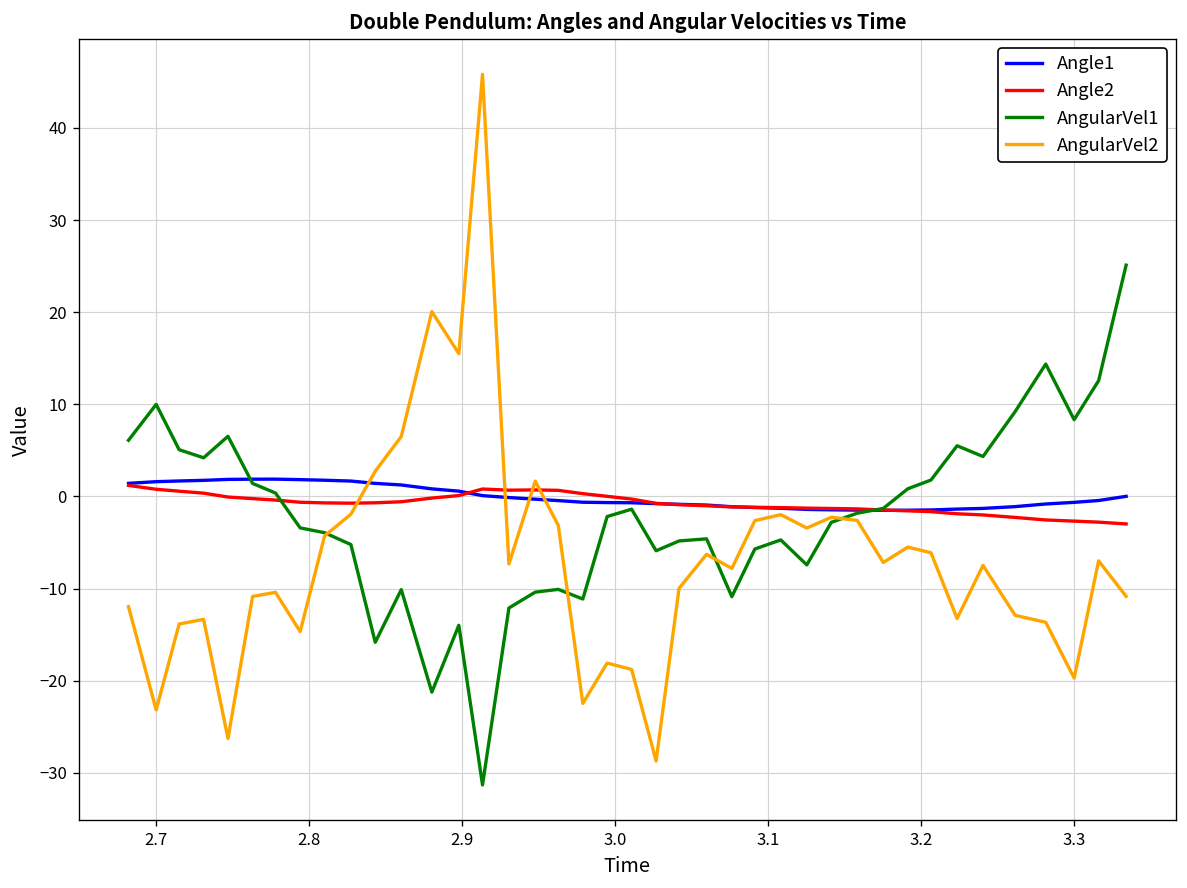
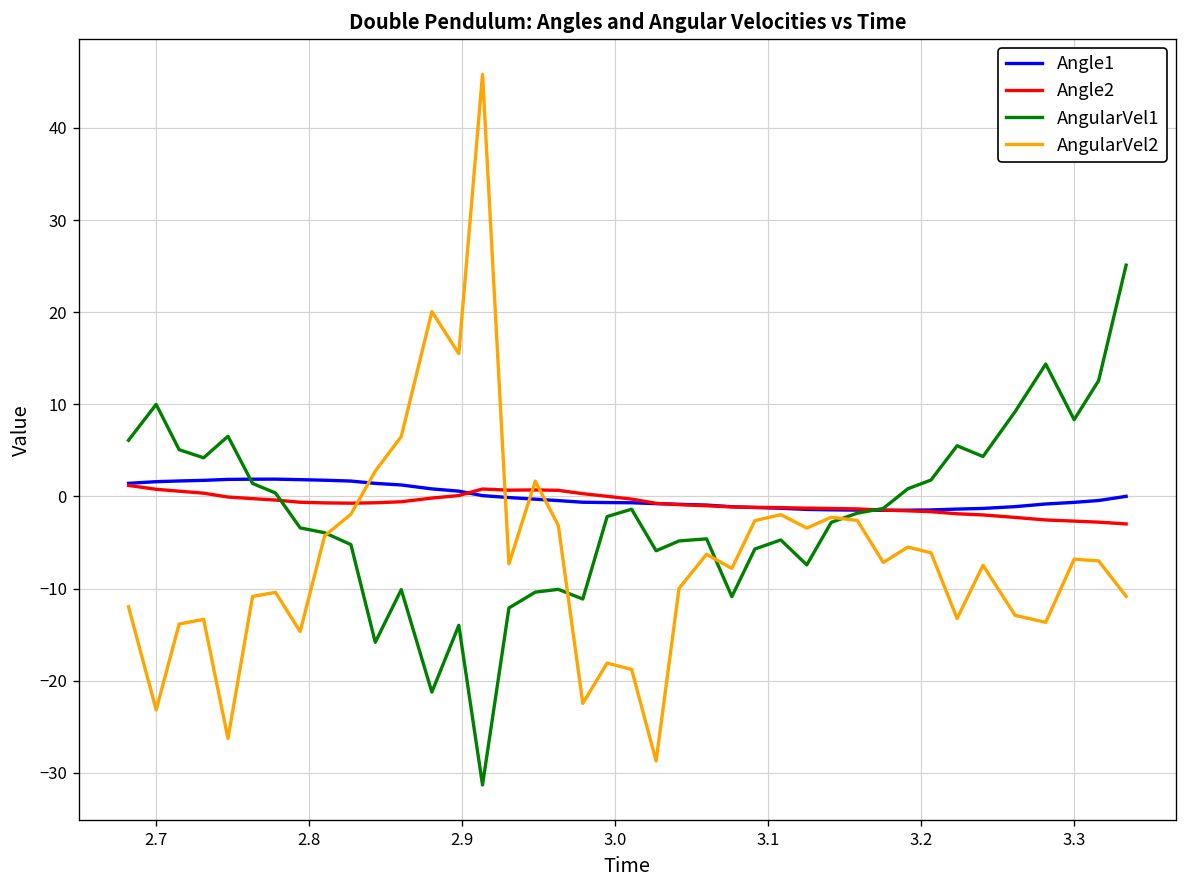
  {
    "Angle1": {
      "2.7": 2,
      "3.3": -1
    },
    "Angle2": {
      "2.7": 1,
      "3.3": -3
    },
    "AngularVel1": {
      "2.7": 10,
      "3.3": 8
    },
    "AngularVel2": {
      "2.7": -23,
-     "3.3": -20
+     "3.3": -7
    }
  }
